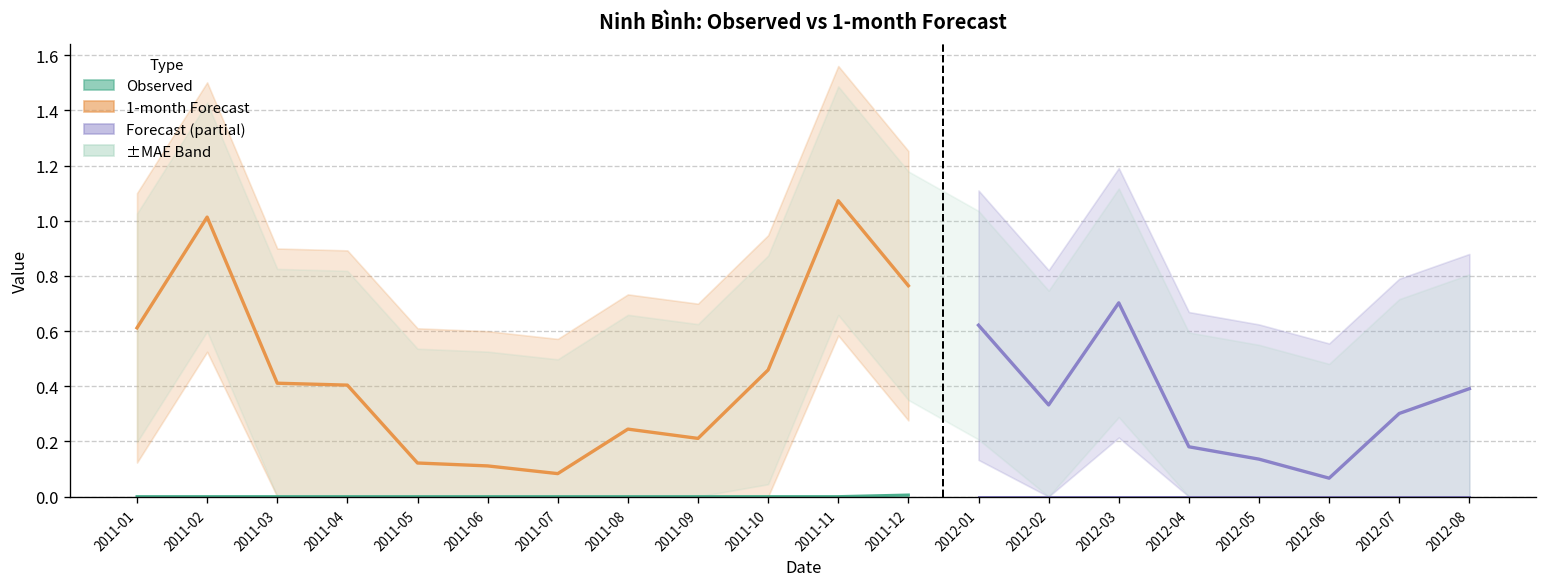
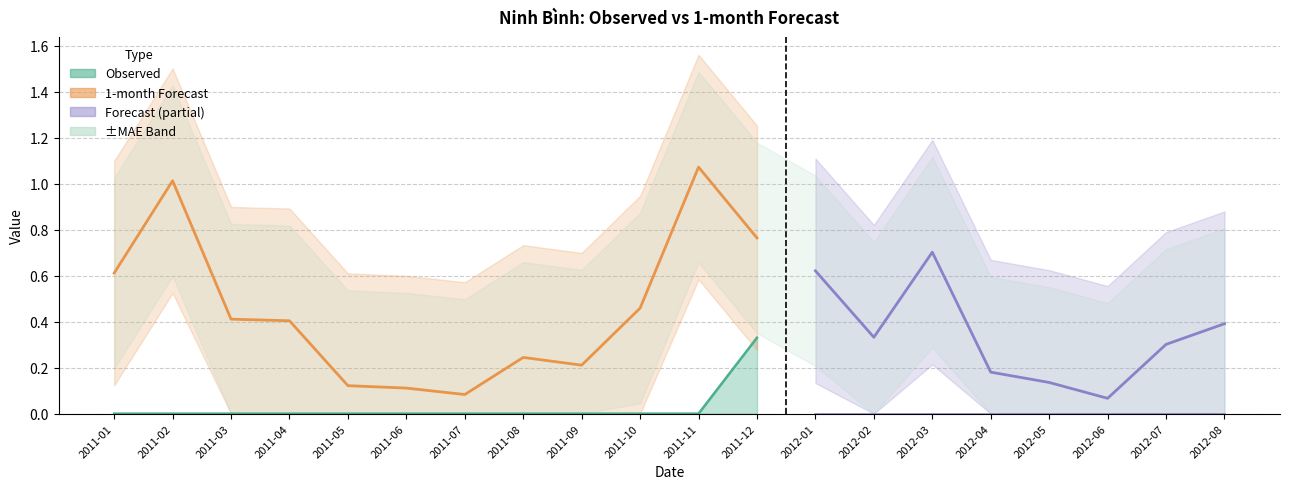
  {
    "Observed": {
      "2011-01": 0.00,
      "2011-02": 0.00,
      "2011-03": 0.00,
      "2011-04": 0.00,
      "2011-05": 0.00,
      "2011-06": 0.00,
      "2011-07": 0.00,
      "2011-08": 0.00,
      "2011-09": 0.00,
      "2011-10": 0.00,
      "2011-11": 0.00,
-     "2011-12": 0.01
+     "2011-12": 0.33
    }
  }
